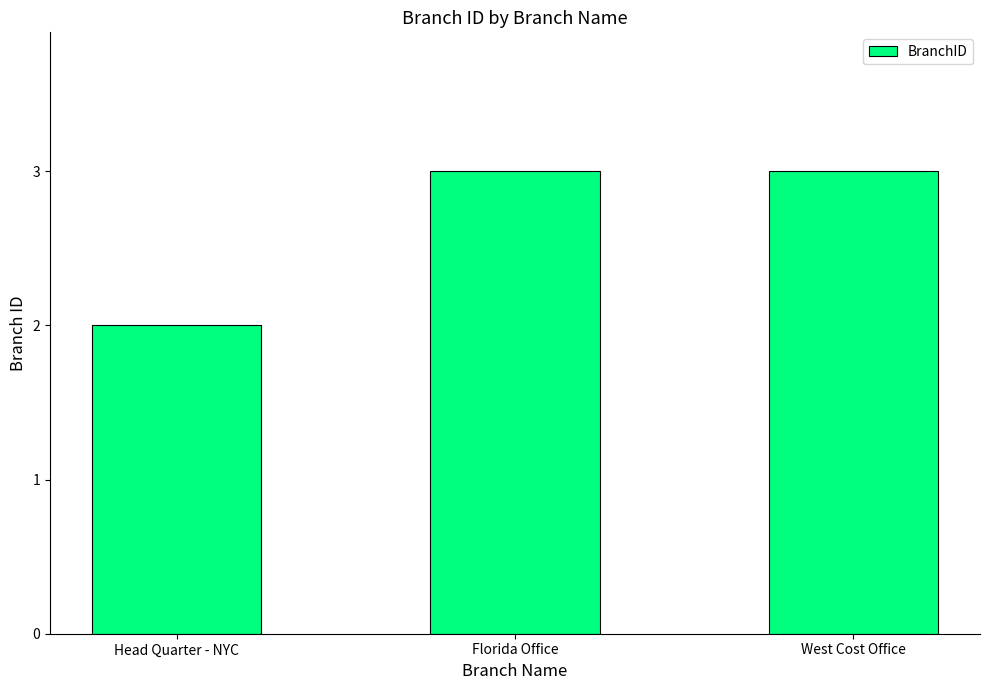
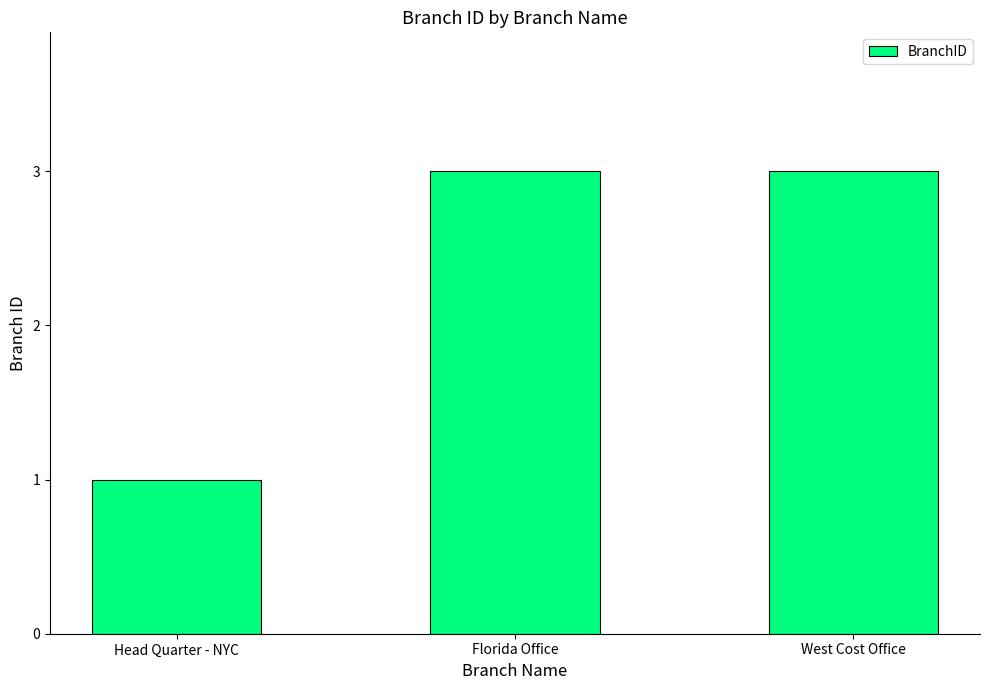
  {
-   "Head Quarter - NYC": 2,
+   "Head Quarter - NYC": 1,
    "Florida Office": 3,
    "West Cost Office": 3
  }
